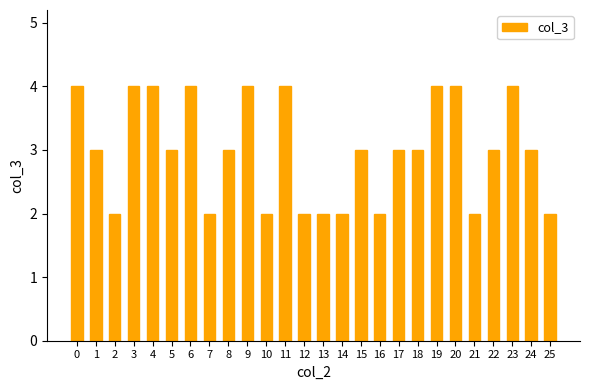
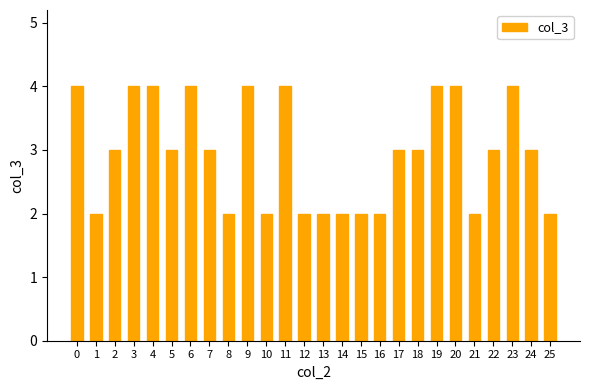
  {
    "0": 4,
-   "1": 3,
-   "2": 2,
+   "1": 2,
+   "2": 3,
    "3": 4,
    "4": 4,
    "5": 3,
    "6": 4,
-   "7": 2,
-   "8": 3,
+   "7": 3,
+   "8": 2,
    "9": 4,
    "10": 2,
    "11": 4,
    "12": 2,
    "13": 2,
    "14": 2,
-   "15": 3,
+   "15": 2,
    "16": 2,
    "17": 3,
    "18": 3,
    "19": 4,
    "20": 4,
    "21": 2,
    "22": 3,
    "23": 4,
    "24": 3,
    "25": 2
  }
